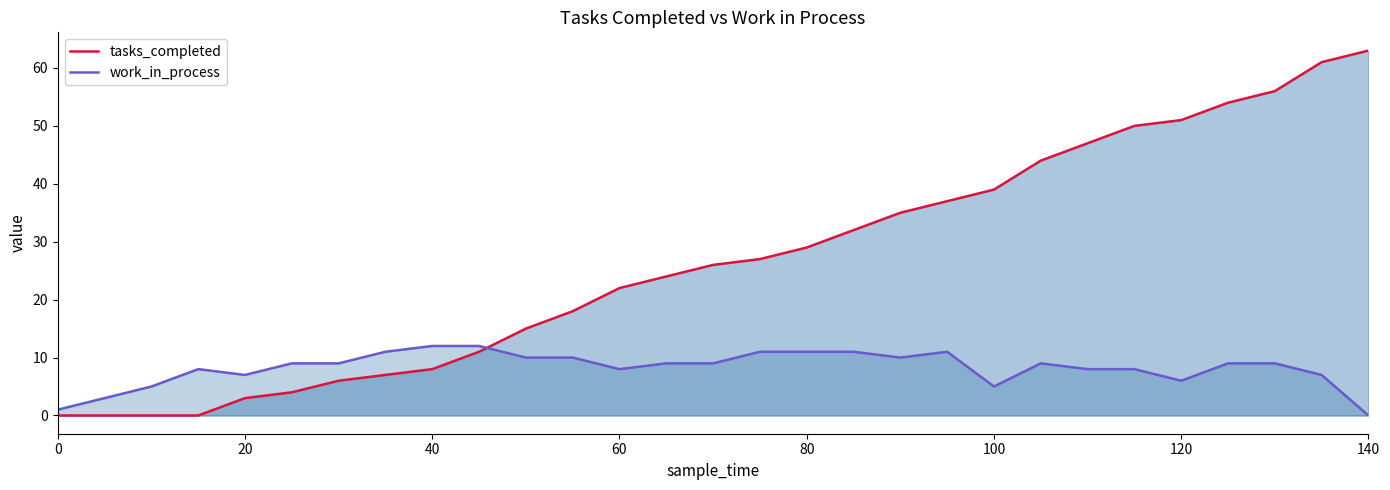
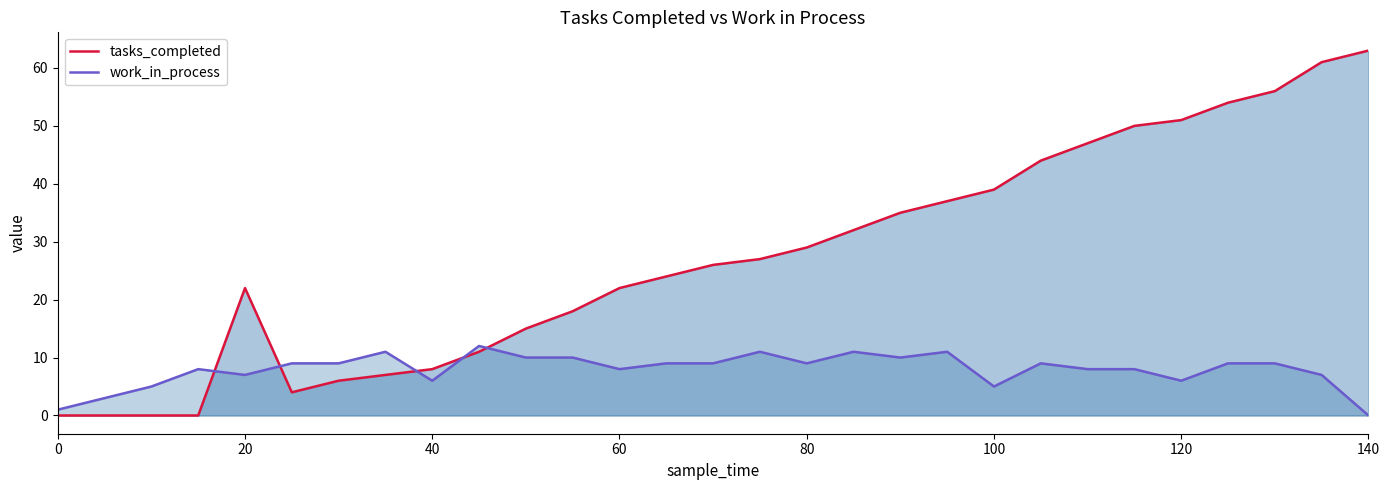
  {
    "tasks_completed": {
      "0": 0,
-     "20": 3,
+     "20": 22,
      "40": 8,
      "60": 22,
      "80": 29,
      "100": 39,
      "120": 51,
      "140": 63
    },
    "work_in_process": {
      "0": 1,
      "20": 7,
-     "40": 12,
+     "40": 6,
      "60": 8,
-     "80": 11,
+     "80": 9,
      "100": 5,
      "120": 6,
      "140": 0
    }
  }
